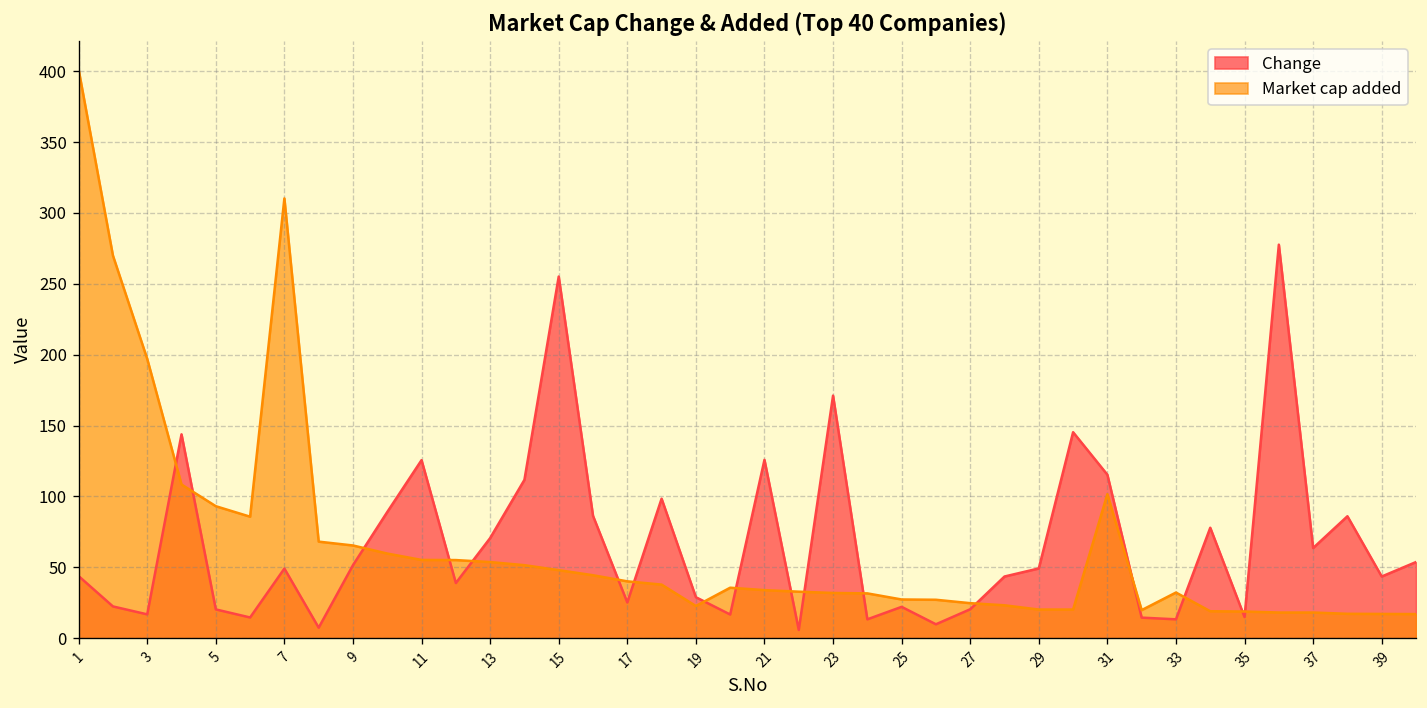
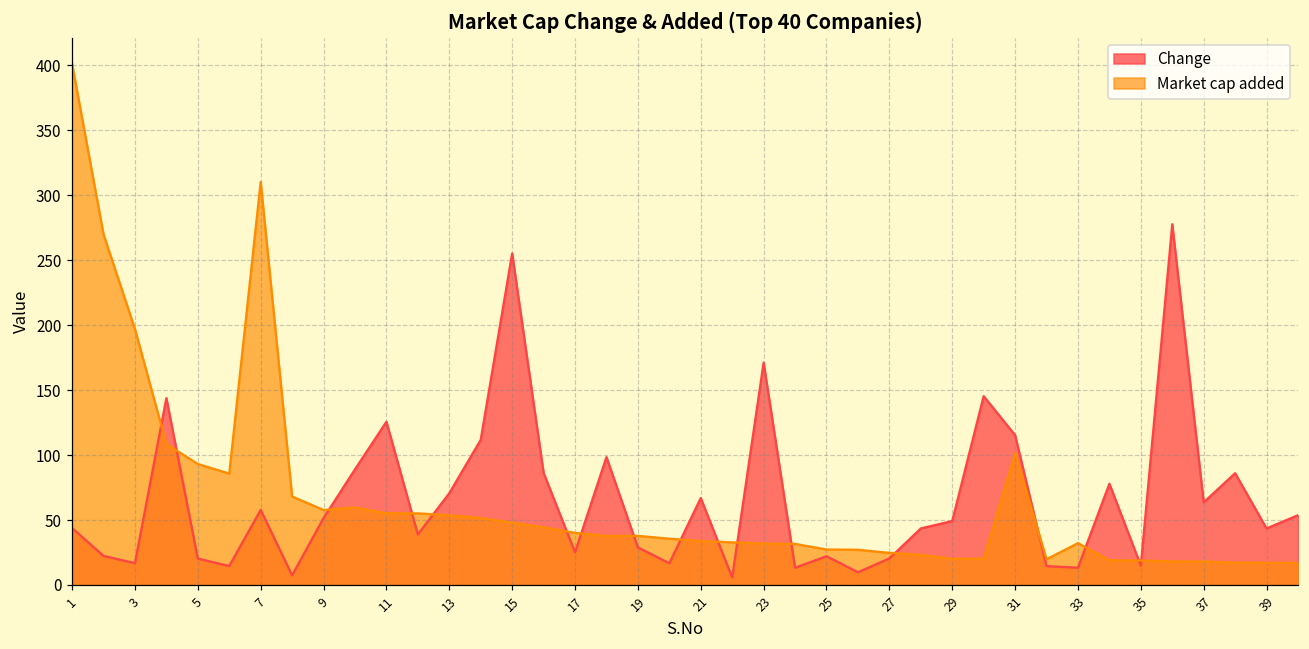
  {
    "Change": {
      "1": 44,
      "3": 17,
      "5": 20,
-     "7": 49,
+     "7": 58,
      "9": 52,
      "11": 126,
      "13": 71,
      "15": 255,
      "17": 25,
      "19": 29,
-     "21": 126,
+     "21": 67,
      "23": 171,
      "25": 22,
      "27": 20,
      "29": 49,
      "31": 115,
      "33": 13,
      "35": 15,
      "37": 64,
      "39": 44
    },
    "Market cap added": {
      "1": 401,
      "3": 197,
      "5": 93,
      "7": 310,
-     "9": 65,
+     "9": 58,
      "11": 55,
      "13": 54,
      "15": 48,
      "17": 40,
-     "19": 23,
+     "19": 38,
      "21": 34,
      "23": 32,
      "25": 27,
      "27": 25,
      "29": 20,
      "31": 102,
      "33": 32,
      "35": 19,
      "37": 18,
      "39": 17
    }
  }
